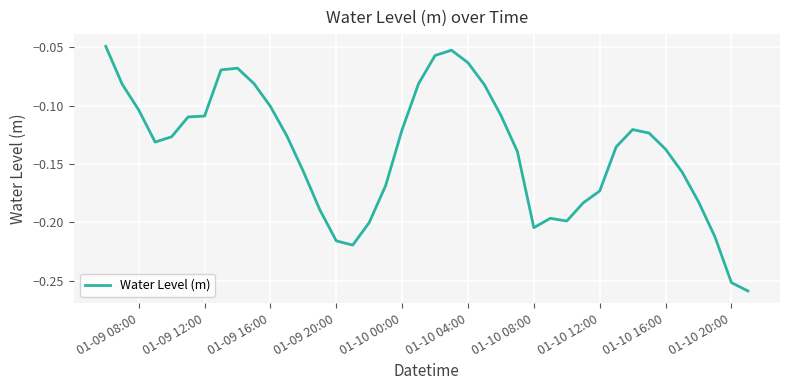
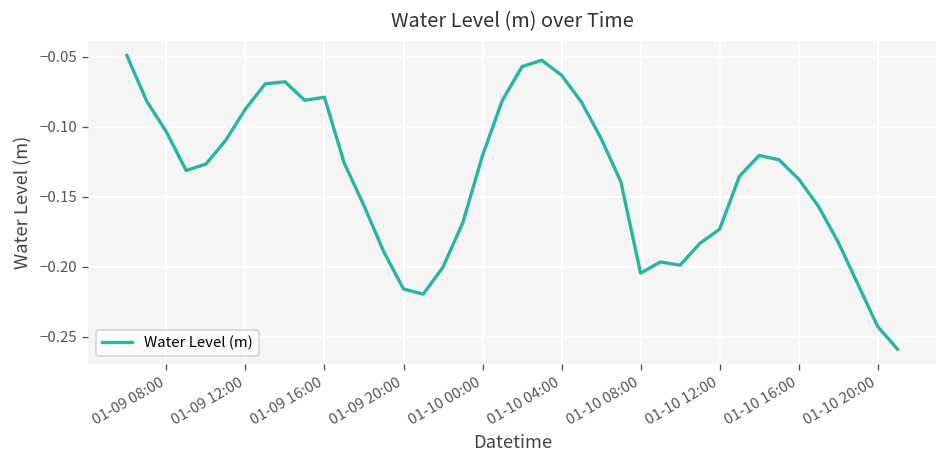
  {
    "01-09 08:00": -0.104,
-   "01-09 12:00": -0.109,
-   "01-09 16:00": -0.101,
+   "01-09 12:00": -0.087,
+   "01-09 16:00": -0.079,
    "01-09 20:00": -0.216,
    "01-10 00:00": -0.121,
    "01-10 04:00": -0.063,
    "01-10 08:00": -0.205,
    "01-10 12:00": -0.173,
    "01-10 16:00": -0.137,
-   "01-10 20:00": -0.252
+   "01-10 20:00": -0.243
  }
